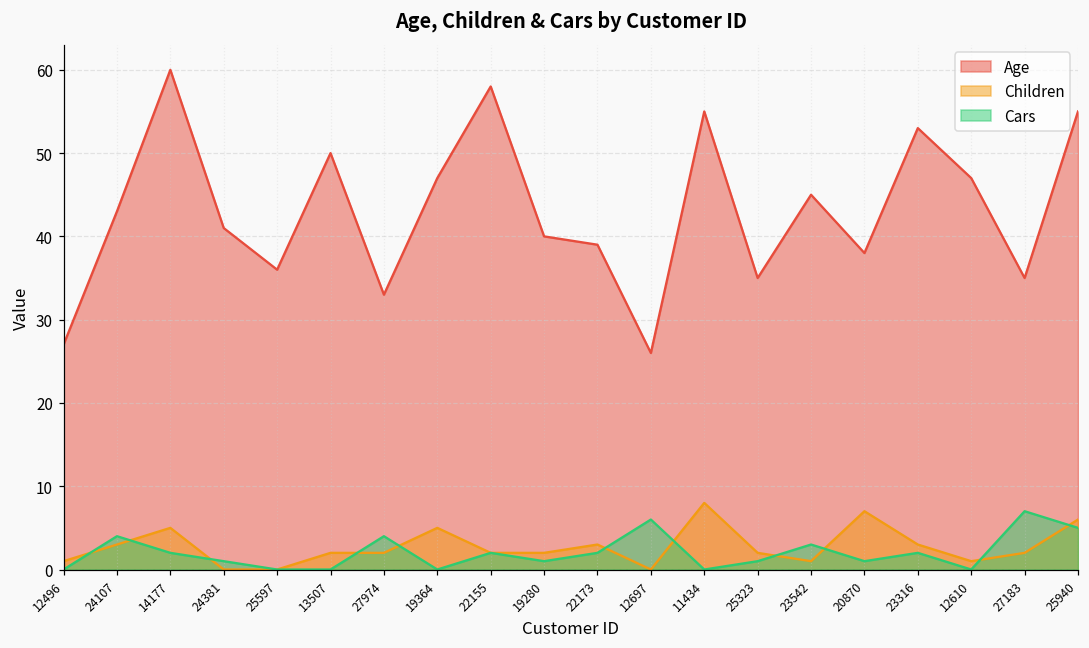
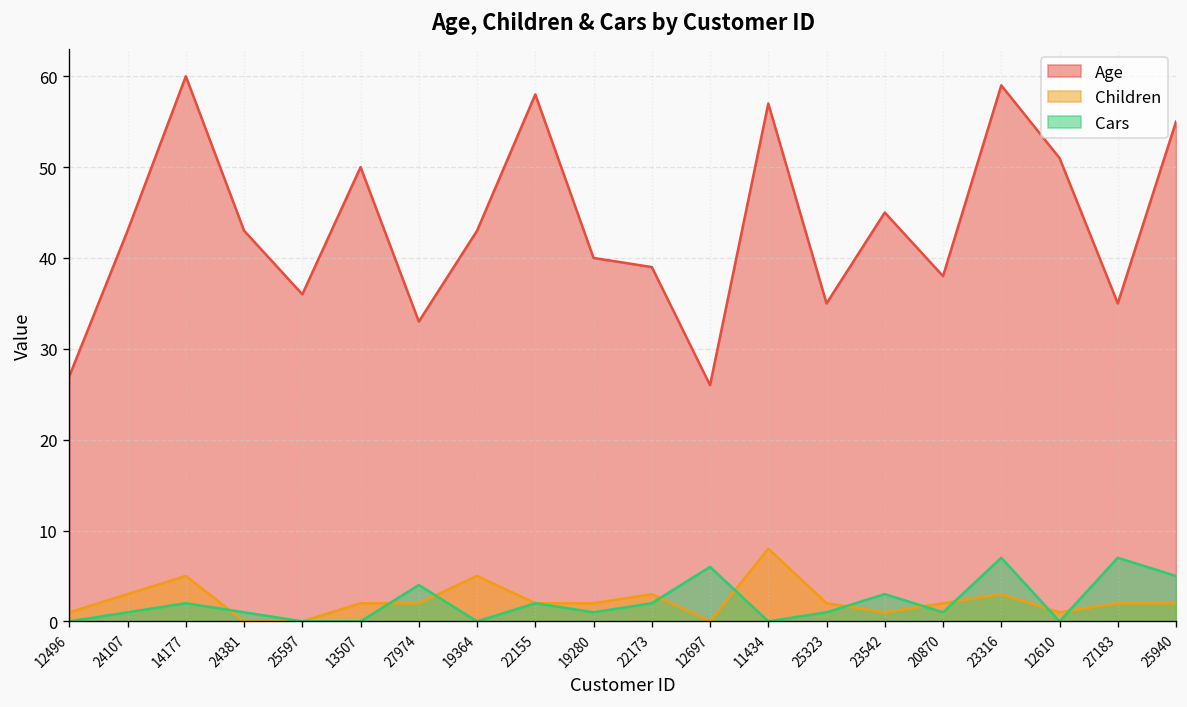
  {
    "Age": {
      "12496": 27,
      "24107": 43,
      "14177": 60,
-     "24381": 41,
+     "24381": 43,
      "25597": 36,
      "13507": 50,
      "27974": 33,
-     "19364": 47,
+     "19364": 43,
      "22155": 58,
      "19280": 40,
      "22173": 39,
      "12697": 26,
-     "11434": 55,
+     "11434": 57,
      "25323": 35,
      "23542": 45,
      "20870": 38,
-     "23316": 53,
-     "12610": 47,
+     "23316": 59,
+     "12610": 51,
      "27183": 35,
      "25940": 55
    },
    "Children": {
      "12496": 1,
      "24107": 3,
      "14177": 5,
      "24381": 0,
      "13507": 2,
      "27974": 2,
      "19364": 5,
      "19280": 2,
      "22173": 3,
      "12697": 0,
      "11434": 8,
      "25323": 2,
      "23542": 1,
-     "20870": 7,
+     "20870": 2,
      "23316": 3,
      "12610": 1,
      "27183": 2,
-     "25940": 6
+     "25940": 2
    },
    "Cars": {
      "12496": 0,
-     "24107": 4,
+     "24107": 1,
      "14177": 2,
      "24381": 1,
      "13507": 0,
      "27974": 4,
      "19364": 0,
      "19280": 1,
      "22173": 2,
      "12697": 6,
      "11434": 0,
      "25323": 1,
      "23542": 3,
      "20870": 1,
-     "23316": 2,
+     "23316": 7,
      "12610": 0,
      "27183": 7,
      "25940": 5
    }
  }
